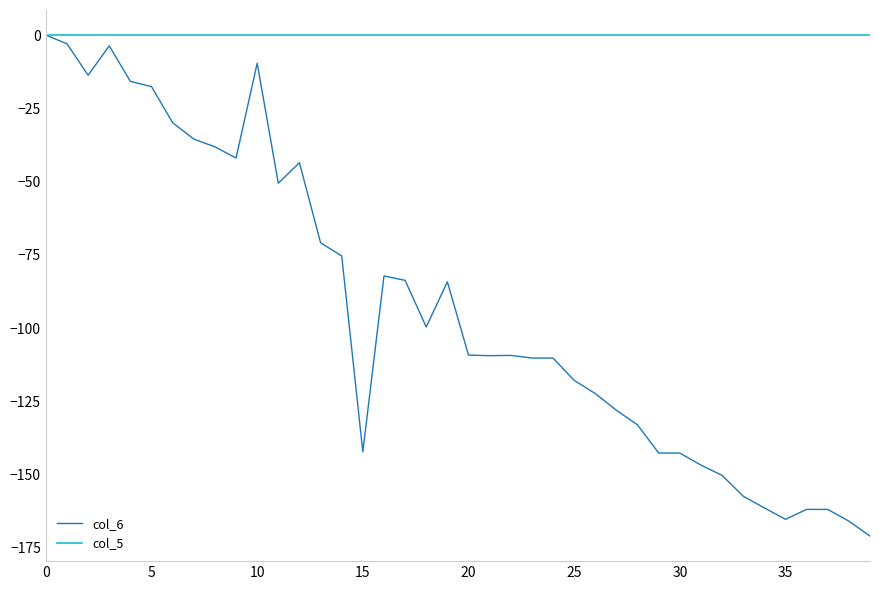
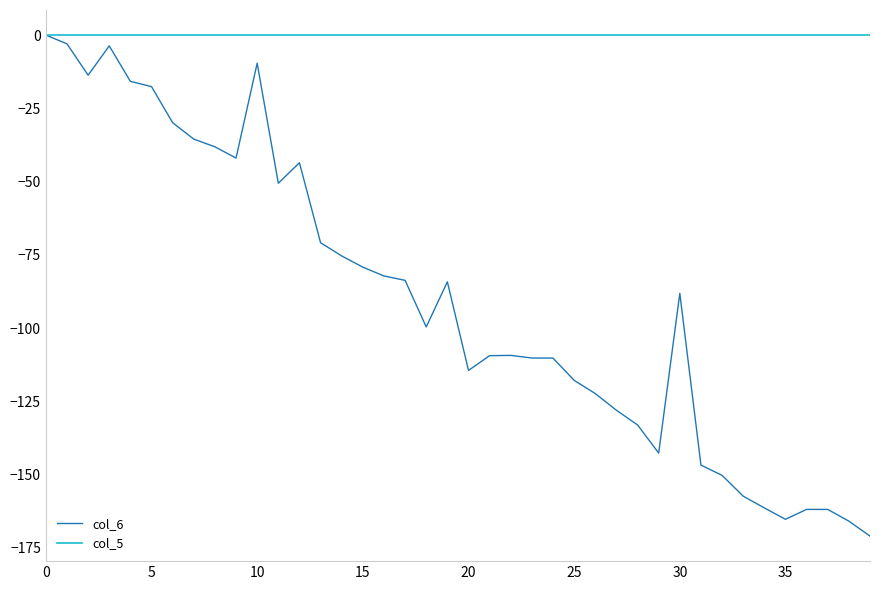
  {
    "col_6": {
      "5": -18,
      "10": -10,
-     "15": -142,
-     "20": -109,
+     "15": -79,
+     "20": -114,
      "25": -118,
-     "30": -143,
+     "30": -88,
      "35": -165
    },
    "col_5": {
      "5": 0,
      "10": 0,
      "15": 0,
      "20": 0,
      "25": 0,
      "30": 0,
      "35": 0
    }
  }
